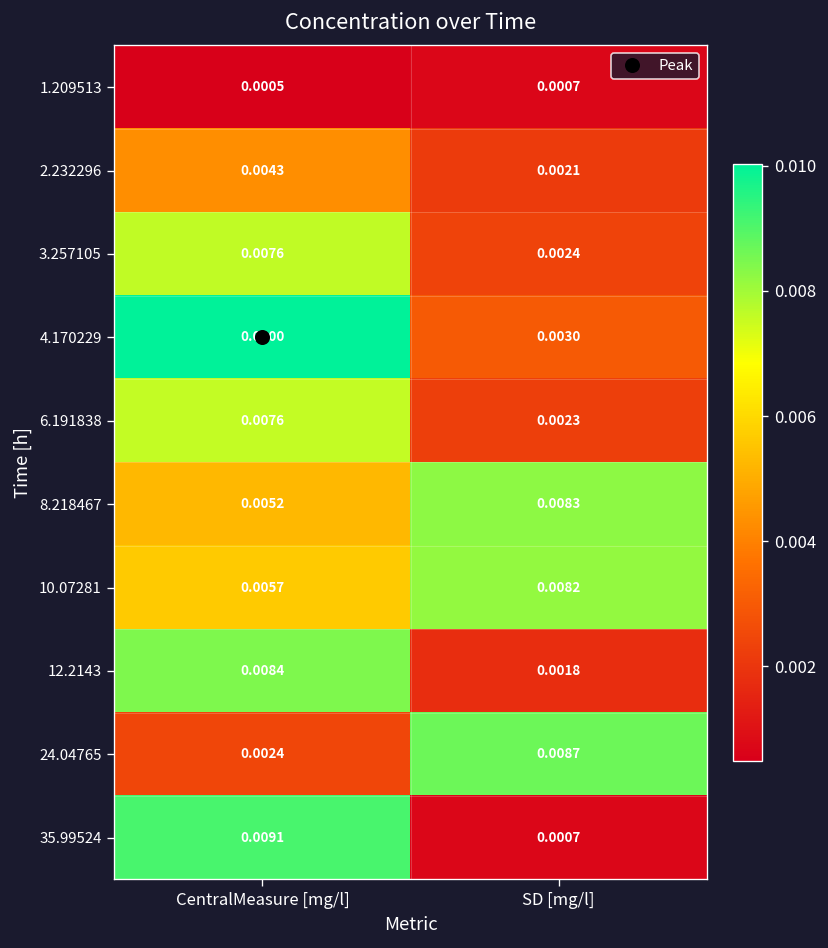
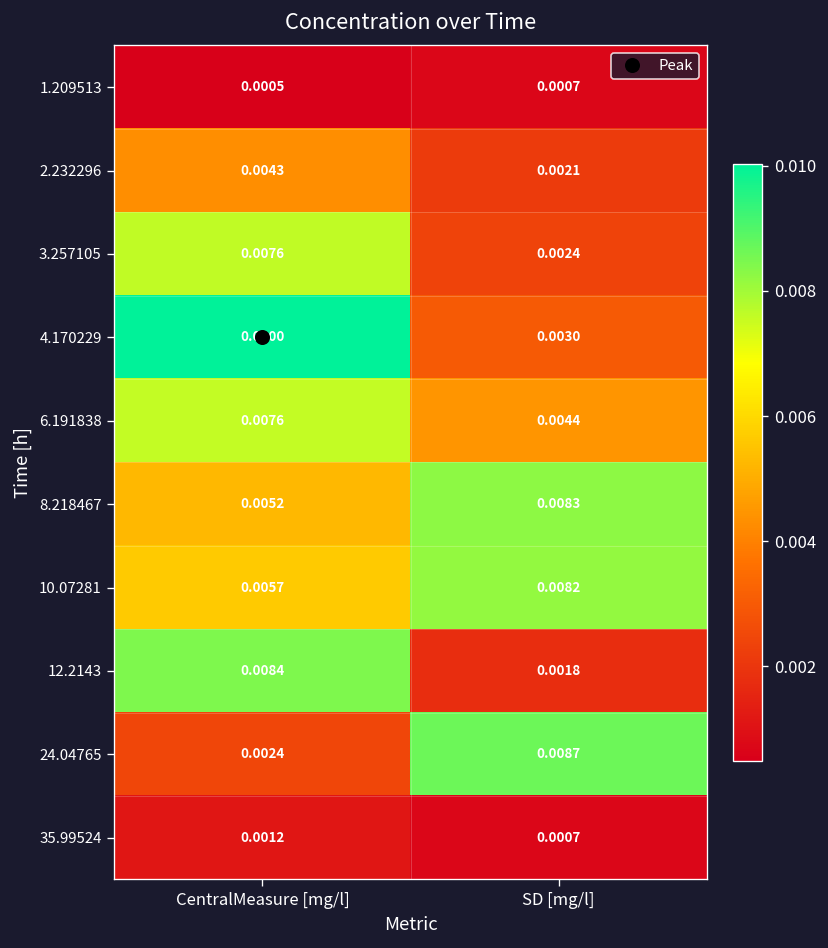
  {
    "1.209513": {
      "CentralMeasure [mg/l]": 0.0005,
      "SD [mg/l]": 0.0007
    },
    "2.232296": {
      "CentralMeasure [mg/l]": 0.0043,
      "SD [mg/l]": 0.0021
    },
    "3.257105": {
      "CentralMeasure [mg/l]": 0.0076,
      "SD [mg/l]": 0.0024
    },
    "4.170229": {
      "SD [mg/l]": 0.0030
    },
    "6.191838": {
      "CentralMeasure [mg/l]": 0.0076,
-     "SD [mg/l]": 0.0023
+     "SD [mg/l]": 0.0044
    },
    "8.218467": {
      "CentralMeasure [mg/l]": 0.0052,
      "SD [mg/l]": 0.0083
    },
    "10.07281": {
      "CentralMeasure [mg/l]": 0.0057,
      "SD [mg/l]": 0.0082
    },
    "12.2143": {
      "CentralMeasure [mg/l]": 0.0084,
      "SD [mg/l]": 0.0018
    },
    "24.04765": {
      "CentralMeasure [mg/l]": 0.0024,
      "SD [mg/l]": 0.0087
    },
    "35.99524": {
-     "CentralMeasure [mg/l]": 0.0091,
+     "CentralMeasure [mg/l]": 0.0012,
      "SD [mg/l]": 0.0007
    }
  }
